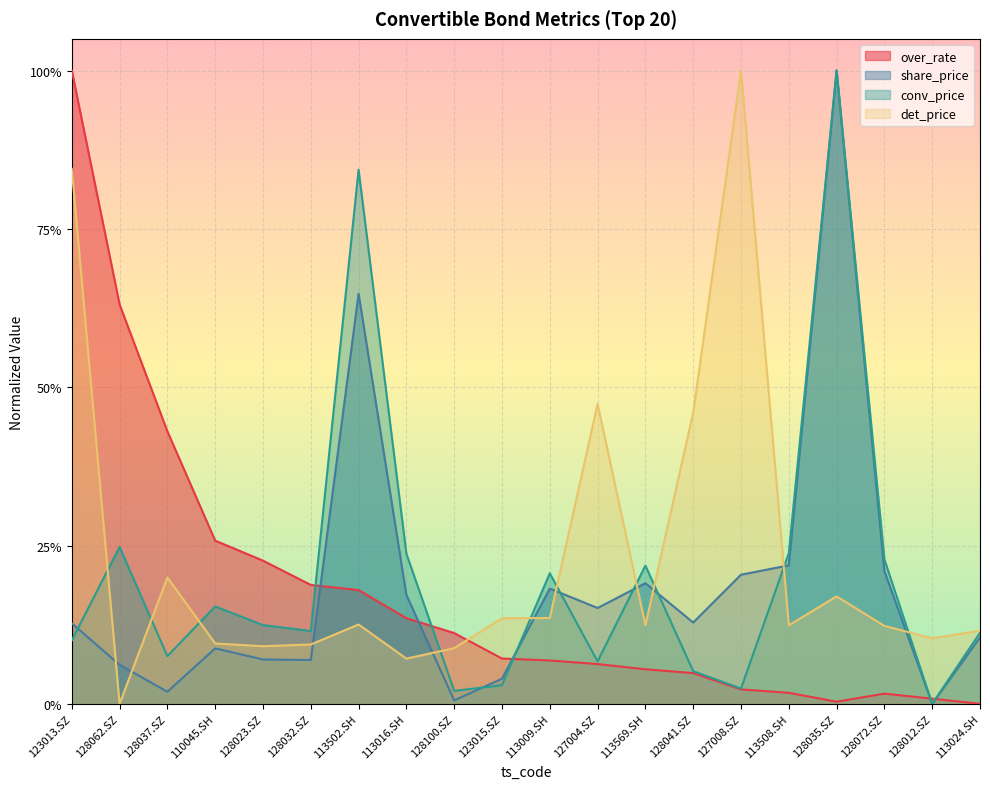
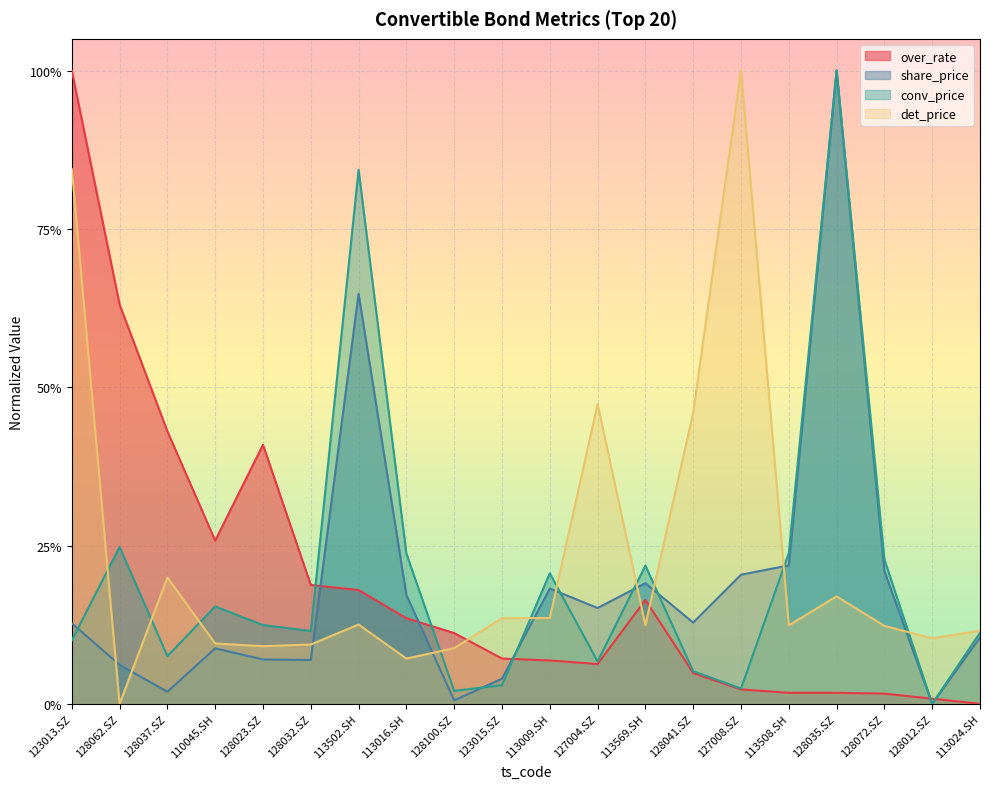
  {
    "over_rate": {
      "123013.SZ": "100%",
      "128062.SZ": "63%",
      "128037.SZ": "43%",
      "110045.SH": "26%",
-     "128023.SZ": "23%",
+     "128023.SZ": "41%",
      "128032.SZ": "19%",
      "113502.SH": "18%",
      "113016.SH": "14%",
      "128100.SZ": "11%",
      "123015.SZ": "7%",
      "113009.SH": "7%",
      "127004.SZ": "6%",
-     "113569.SH": "5%",
+     "113569.SH": "16%",
      "113508.SH": "2%",
-     "128035.SZ": "0%",
+     "128035.SZ": "2%",
      "128072.SZ": "2%",
      "128012.SZ": "1%",
      "113024.SH": "0%"
    },
    "det_price": {
      "123013.SZ": "84%",
      "128062.SZ": "0%",
      "128037.SZ": "20%",
      "110045.SH": "10%",
      "128023.SZ": "9%",
      "128032.SZ": "9%",
      "113502.SH": "13%",
      "113016.SH": "7%",
      "128100.SZ": "9%",
      "123015.SZ": "14%",
      "113009.SH": "14%",
      "127004.SZ": "47%",
      "113569.SH": "12%",
      "128041.SZ": "46%",
      "127008.SZ": "100%",
      "113508.SH": "12%",
      "128035.SZ": "17%",
      "128072.SZ": "12%",
      "128012.SZ": "10%"
    }
  }
